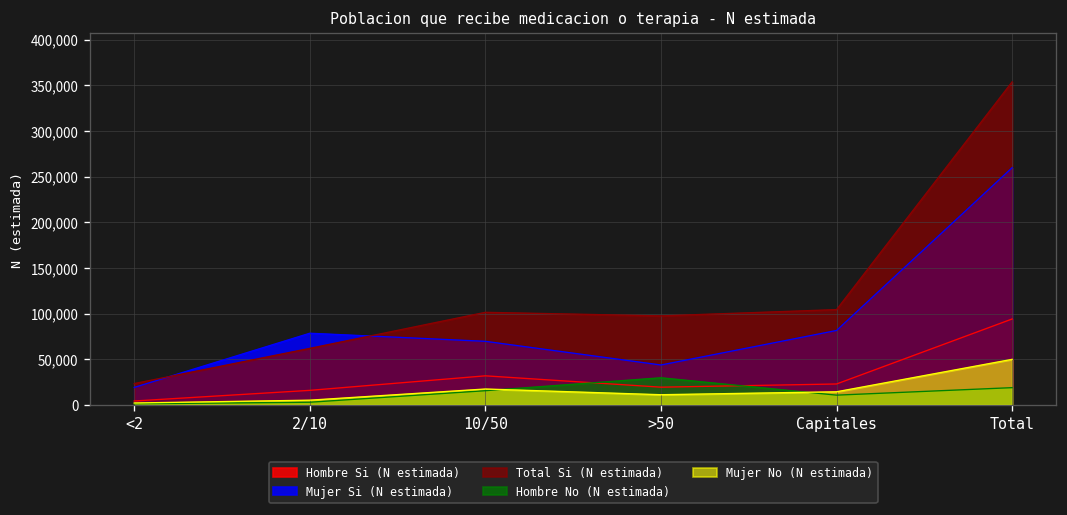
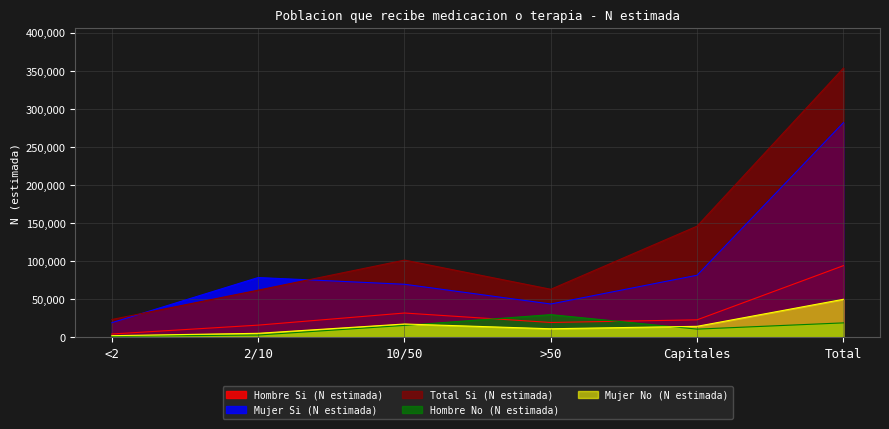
  {
    "Hombre Si (N estimada)": {
      "2/10": "20,000",
      "10/50": "30,000",
      ">50": "20,000",
      "Capitales": "20,000",
      "Total": "90,000"
    },
    "Mujer Si (N estimada)": {
      "<2": "20,000",
      "2/10": "80,000",
      "10/50": "70,000",
      ">50": "40,000",
      "Capitales": "80,000",
-     "Total": "260,000"
+     "Total": "280,000"
    },
    "Total Si (N estimada)": {
      "<2": "20,000",
      "2/10": "60,000",
      "10/50": "100,000",
-     ">50": "100,000",
-     "Capitales": "100,000",
+     ">50": "60,000",
+     "Capitales": "150,000",
      "Total": "350,000"
    },
    "Hombre No (N estimada)": {
      ">50": "30,000",
      "Capitales": "10,000",
      "Total": "20,000"
    },
    "Mujer No (N estimada)": {
      ">50": "10,000",
      "Capitales": "10,000",
      "Total": "50,000"
    }
  }
